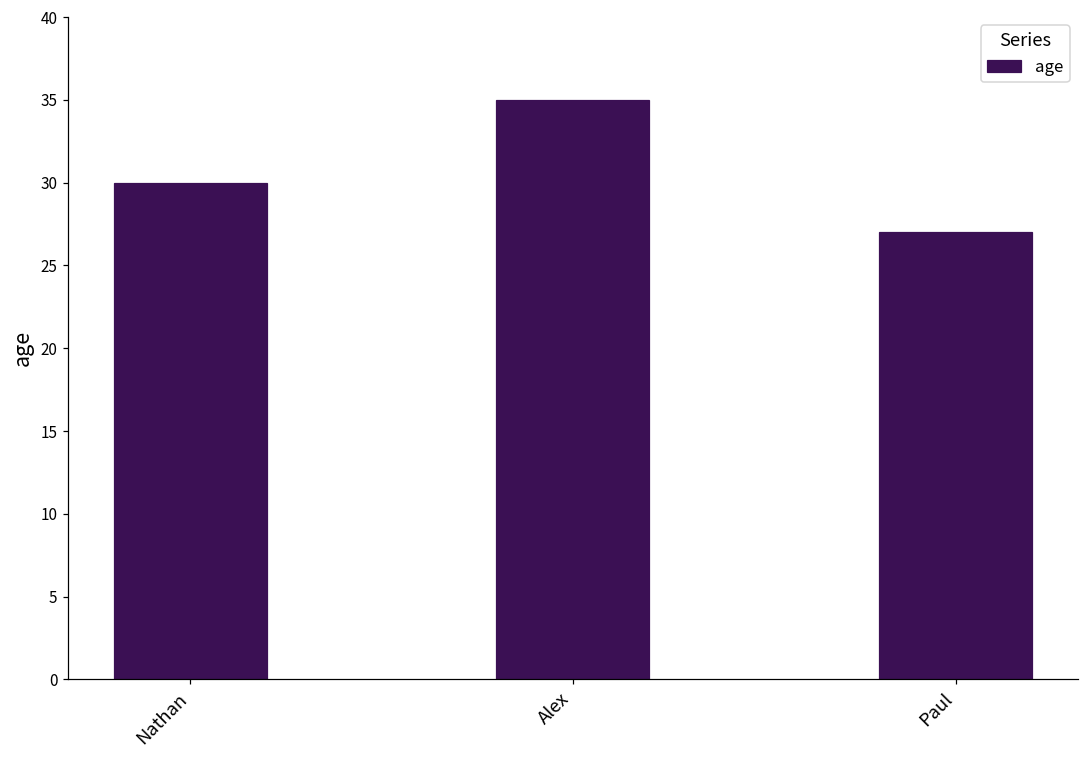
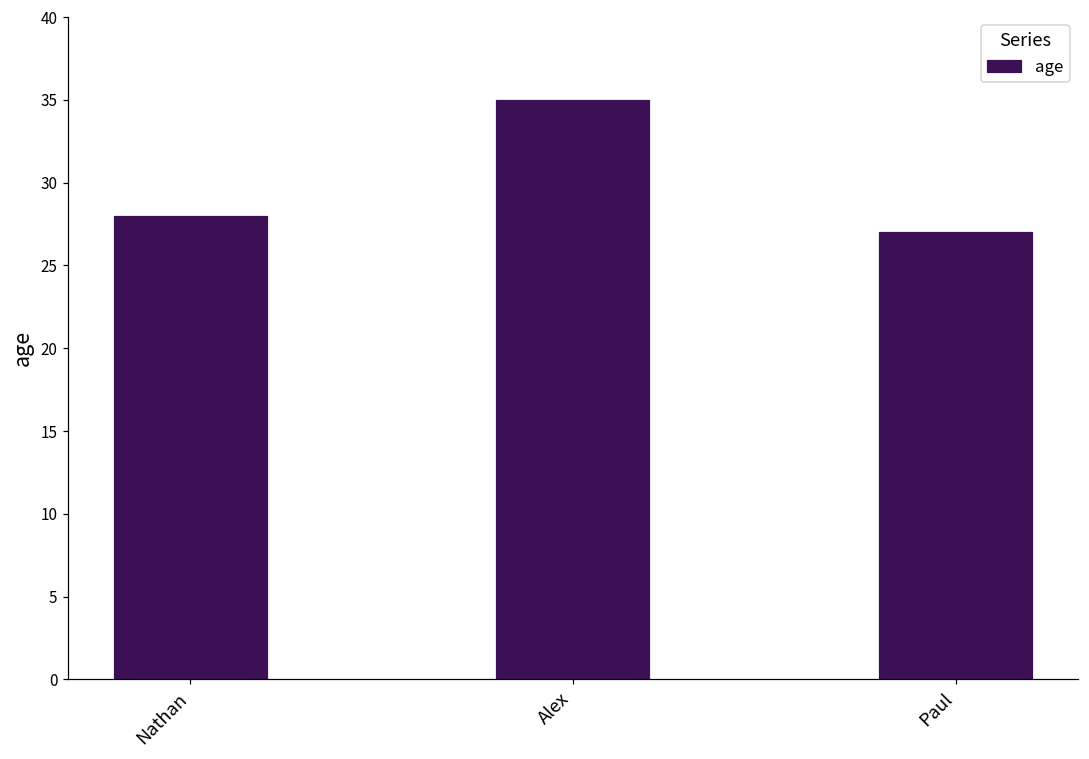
  {
-   "Nathan": 30,
+   "Nathan": 28,
    "Alex": 35,
    "Paul": 27
  }
